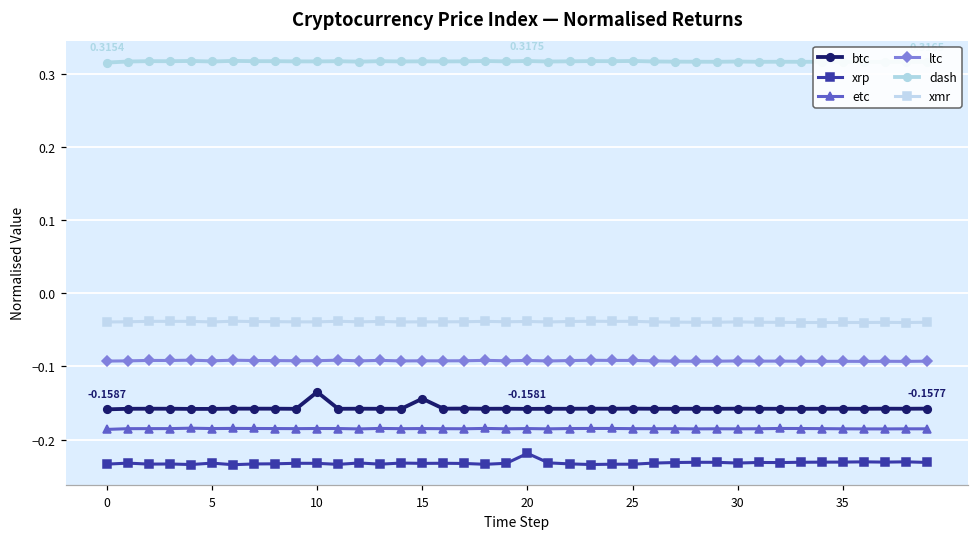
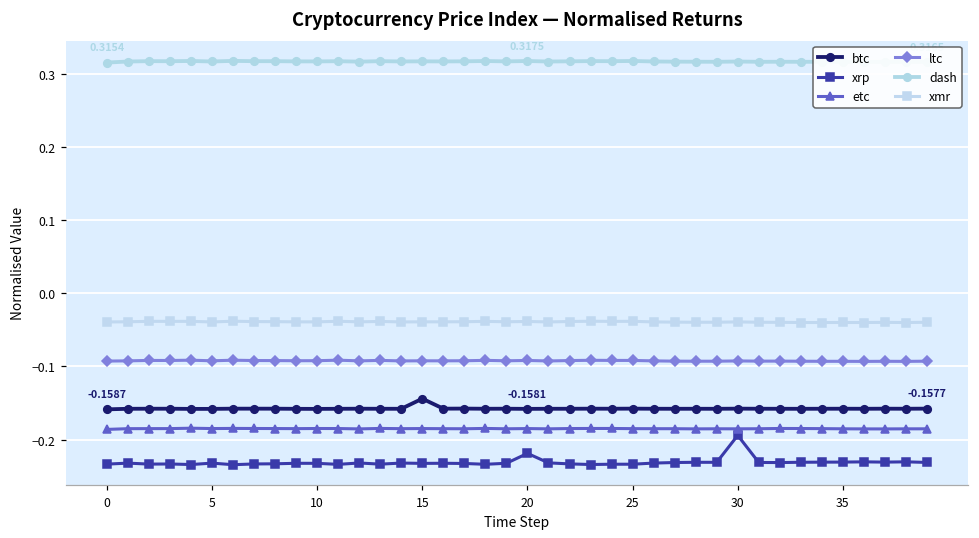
  {
    "btc": {
      "5": -0.16,
-     "10": -0.13,
+     "10": -0.16,
      "15": -0.14,
      "25": -0.16,
      "30": -0.16,
      "35": -0.16
    },
    "xrp": {
      "0": -0.23,
      "5": -0.23,
      "10": -0.23,
      "15": -0.23,
      "20": -0.22,
      "25": -0.23,
-     "30": -0.23,
+     "30": -0.19,
      "35": -0.23
    }
  }
